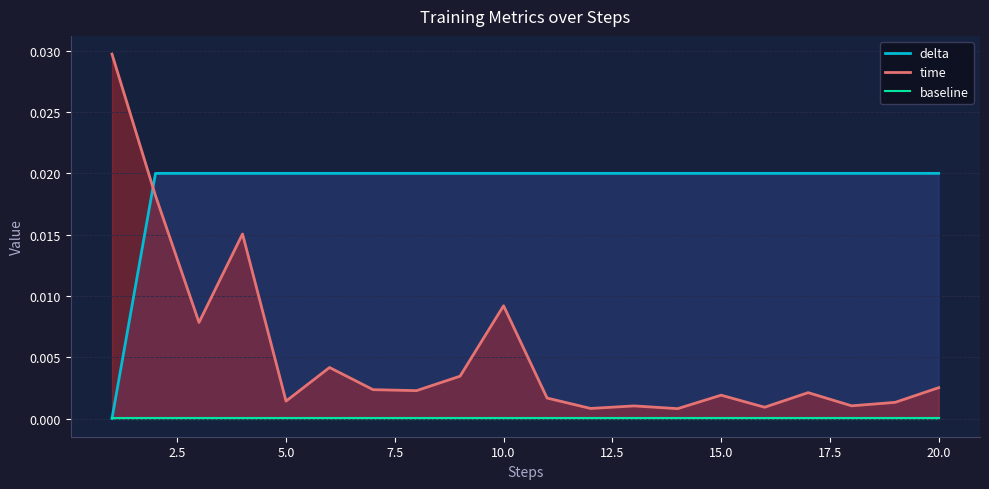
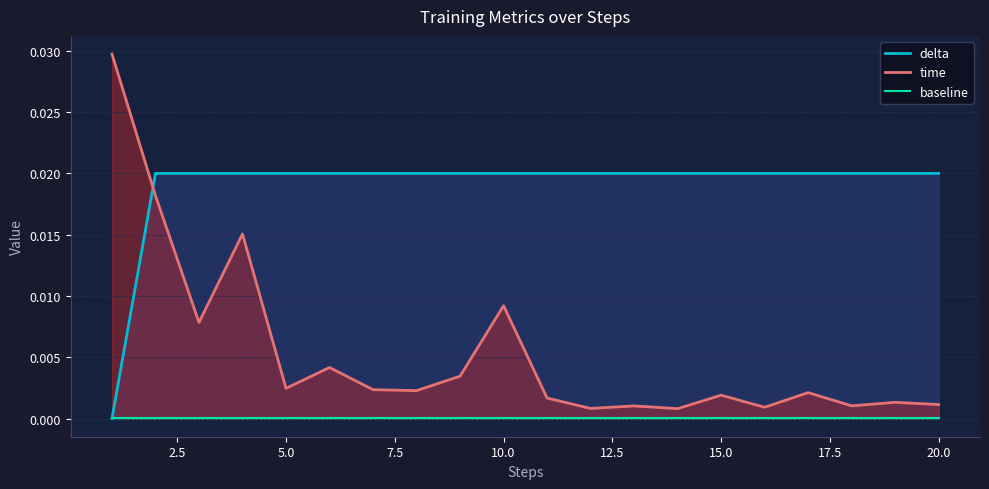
  {
    "delta": {
      "5.0": 0.0200,
      "10.0": 0.0200,
      "15.0": 0.0200,
      "20.0": 0.0200
    },
    "time": {
-     "5.0": 0.0014,
+     "5.0": 0.0025,
      "10.0": 0.0092,
      "15.0": 0.0019,
-     "20.0": 0.0025
+     "20.0": 0.0011
    },
    "baseline": {
      "5.0": 0.0001,
      "10.0": 0.0001,
      "15.0": 0.0001,
      "20.0": 0.0001
    }
  }
